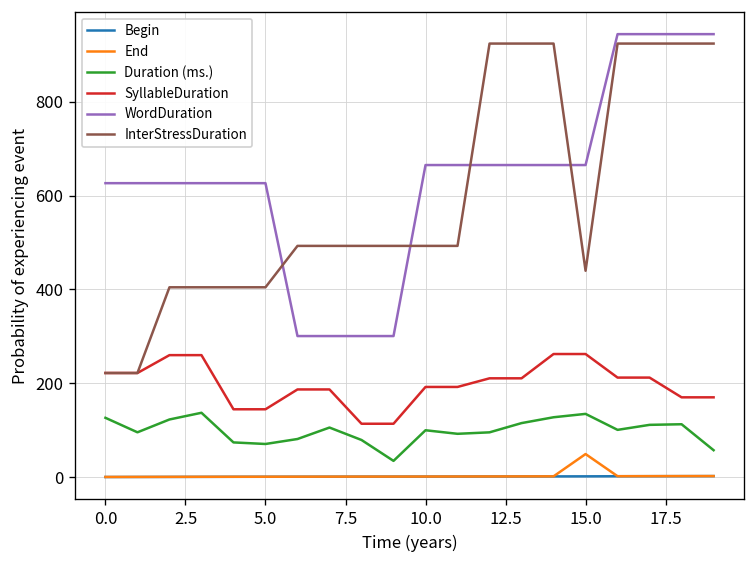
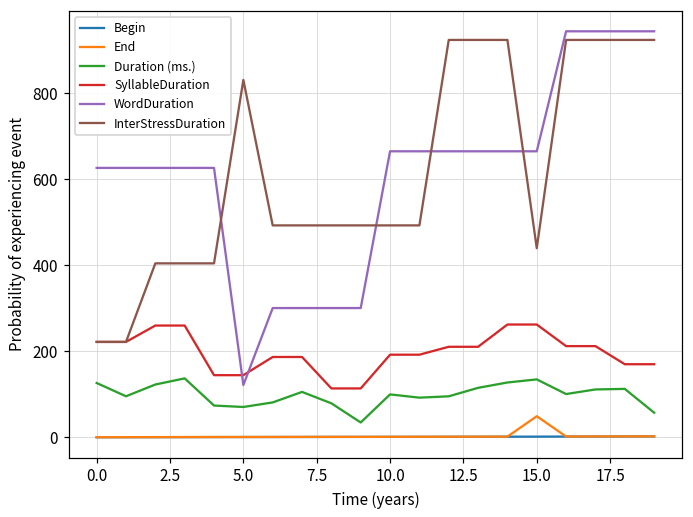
  {
    "Begin": {
      "15.0": 0
    },
    "End": {
      "15.0": 50
    },
    "Duration (ms.)": {
      "0.0": 130,
      "5.0": 70,
      "10.0": 100,
      "15.0": 130
    },
    "SyllableDuration": {
      "5.0": 140,
      "10.0": 190,
      "15.0": 260
    },
    "WordDuration": {
      "0.0": 630,
-     "5.0": 630,
+     "5.0": 120,
      "10.0": 660,
      "15.0": 660
    },
    "InterStressDuration": {
-     "5.0": 400,
+     "5.0": 830,
      "10.0": 490,
      "15.0": 440
    }
  }
